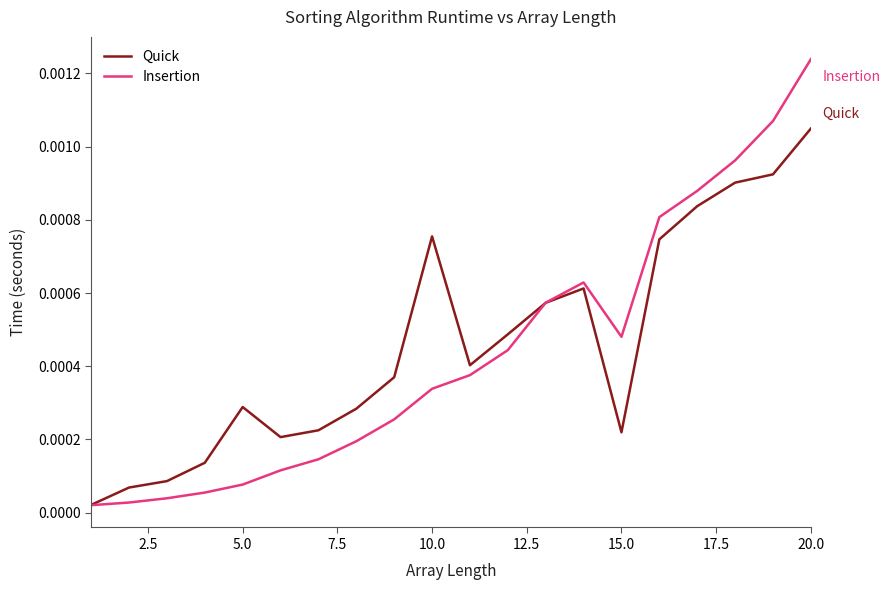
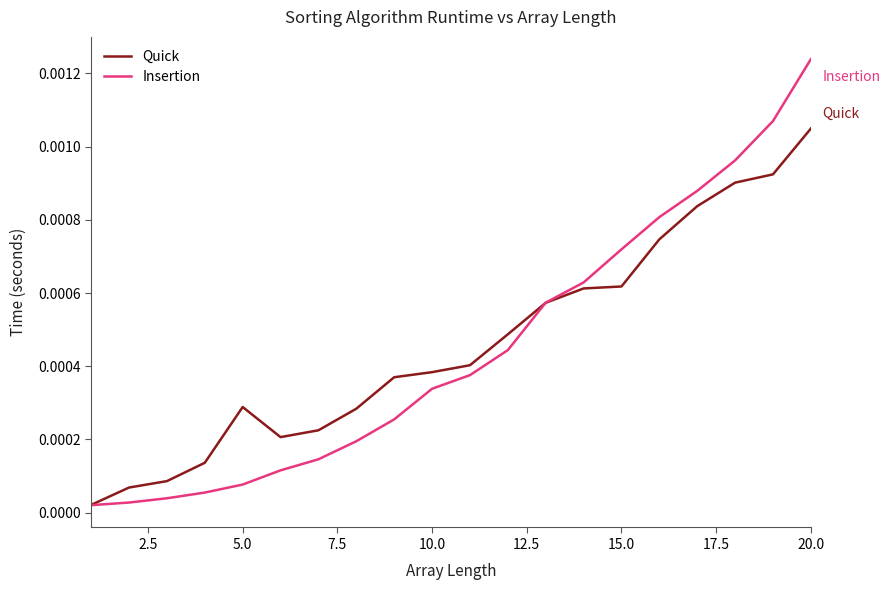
  {
    "Quick": {
      "5.0": 0.00029,
-     "10.0": 0.00075,
-     "15.0": 0.00022,
+     "10.0": 0.00038,
+     "15.0": 0.00062,
      "20.0": 0.00105
    },
    "Insertion": {
      "5.0": 0.00008,
      "10.0": 0.00034,
-     "15.0": 0.00048,
+     "15.0": 0.00072,
      "20.0": 0.00124
    }
  }
